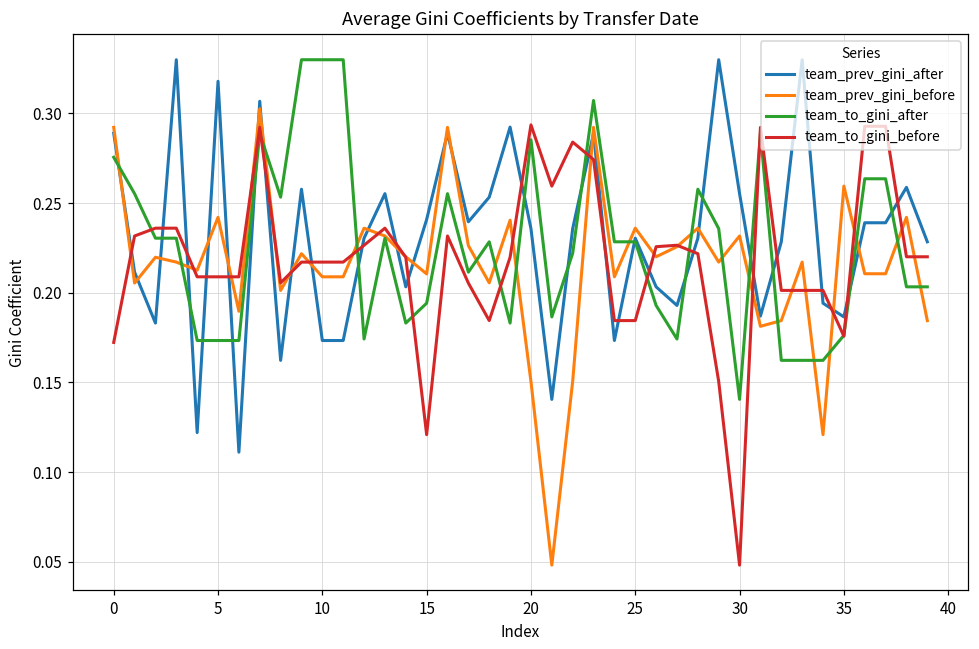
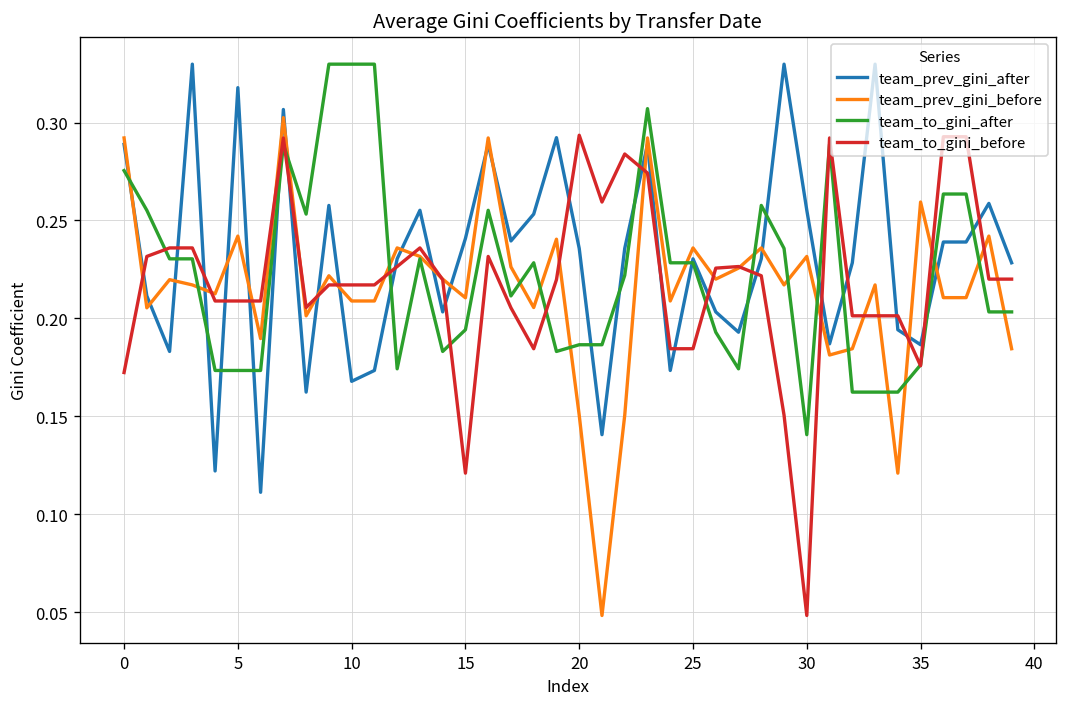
  {
    "team_prev_gini_after": {
      "0": 0.289,
      "5": 0.318,
-     "10": 0.173,
+     "10": 0.168,
      "15": 0.241,
      "20": 0.236,
      "25": 0.230,
      "30": 0.255,
      "35": 0.187
    },
    "team_prev_gini_before": {
      "0": 0.292,
      "5": 0.242,
      "10": 0.209,
      "15": 0.210,
      "20": 0.151,
      "25": 0.236,
      "30": 0.232,
      "35": 0.259
    },
    "team_to_gini_after": {
      "0": 0.275,
      "5": 0.173,
      "10": 0.330,
      "15": 0.194,
-     "20": 0.285,
+     "20": 0.187,
      "25": 0.228,
      "30": 0.141
    },
    "team_to_gini_before": {
      "0": 0.172,
      "5": 0.209,
      "10": 0.217,
      "15": 0.121,
      "20": 0.294,
      "25": 0.184,
      "30": 0.048
    }
  }
